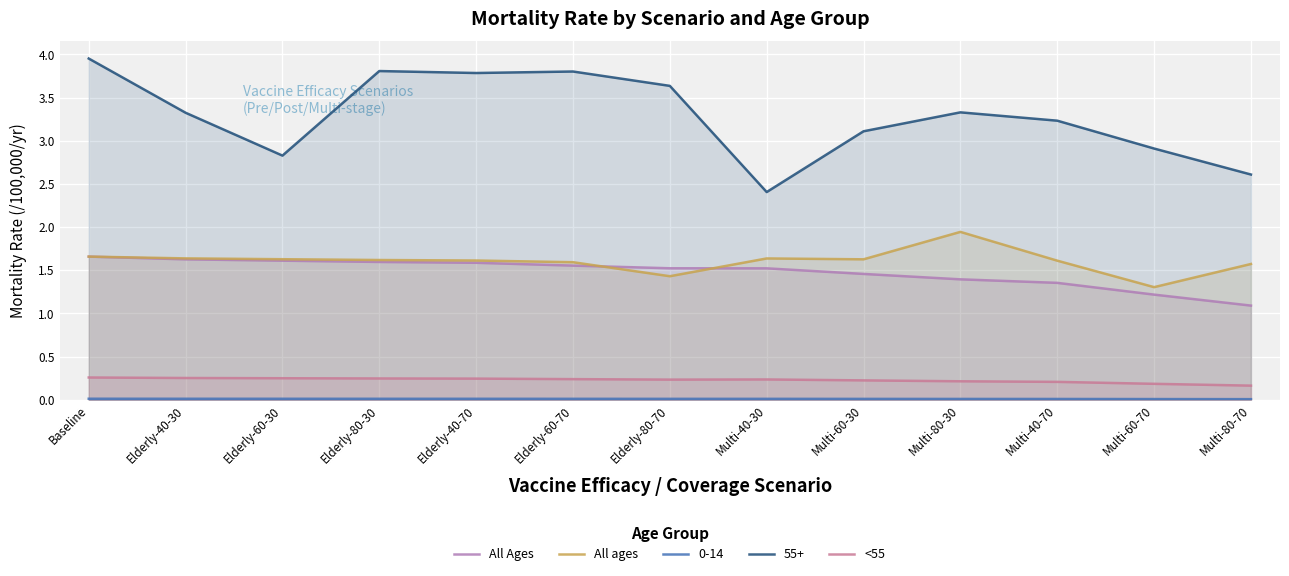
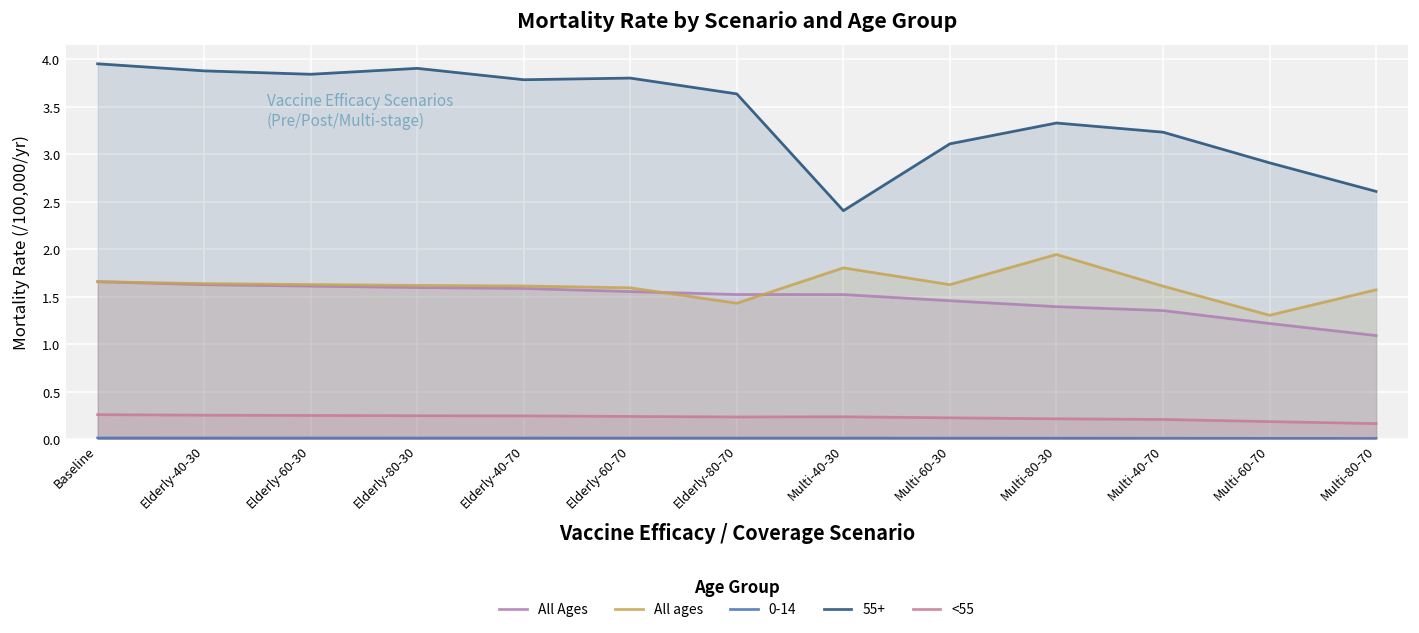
  {
    "All ages": {
      "Elderly-60-70": 1.6,
      "Elderly-80-70": 1.4,
-     "Multi-40-30": 1.6,
+     "Multi-40-30": 1.8,
      "Multi-60-30": 1.6,
      "Multi-80-30": 1.9,
      "Multi-40-70": 1.6,
      "Multi-60-70": 1.3,
      "Multi-80-70": 1.6
    },
    "0-14": {
      "Baseline": 0.0,
      "Elderly-40-30": 0.0,
      "Elderly-60-30": 0.0,
      "Elderly-80-30": 0.0,
      "Elderly-40-70": 0.0,
      "Elderly-60-70": 0.0,
      "Elderly-80-70": 0.0,
      "Multi-40-30": 0.0,
      "Multi-60-30": 0.0,
      "Multi-80-30": 0.0,
      "Multi-40-70": 0.0,
      "Multi-60-70": 0.0,
      "Multi-80-70": 0.0
    },
    "55+": {
      "Baseline": 4.0,
-     "Elderly-40-30": 3.3,
-     "Elderly-60-30": 2.8,
-     "Elderly-80-30": 3.8,
+     "Elderly-40-30": 3.9,
+     "Elderly-60-30": 3.8,
+     "Elderly-80-30": 3.9,
      "Elderly-40-70": 3.8,
      "Elderly-60-70": 3.8,
      "Elderly-80-70": 3.6,
      "Multi-40-30": 2.4,
      "Multi-60-30": 3.1,
      "Multi-80-30": 3.3,
      "Multi-40-70": 3.2,
      "Multi-60-70": 2.9,
      "Multi-80-70": 2.6
    }
  }
